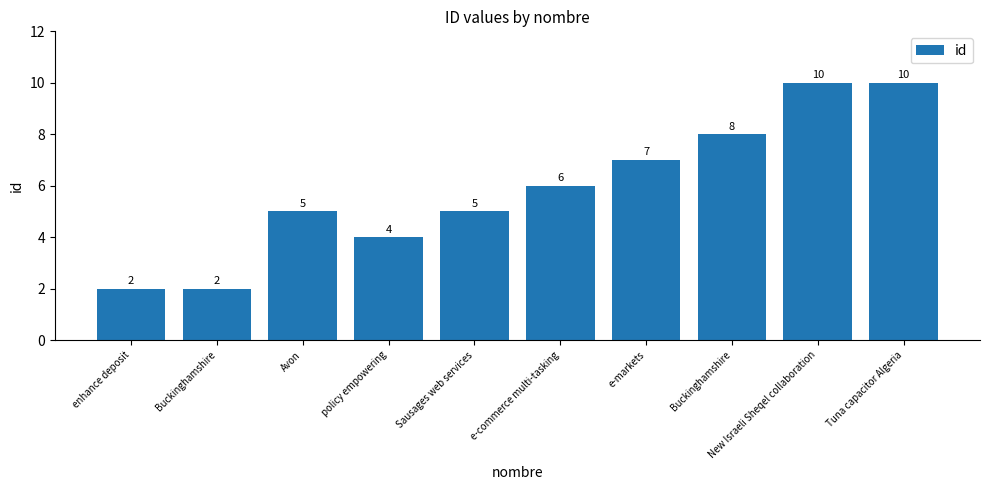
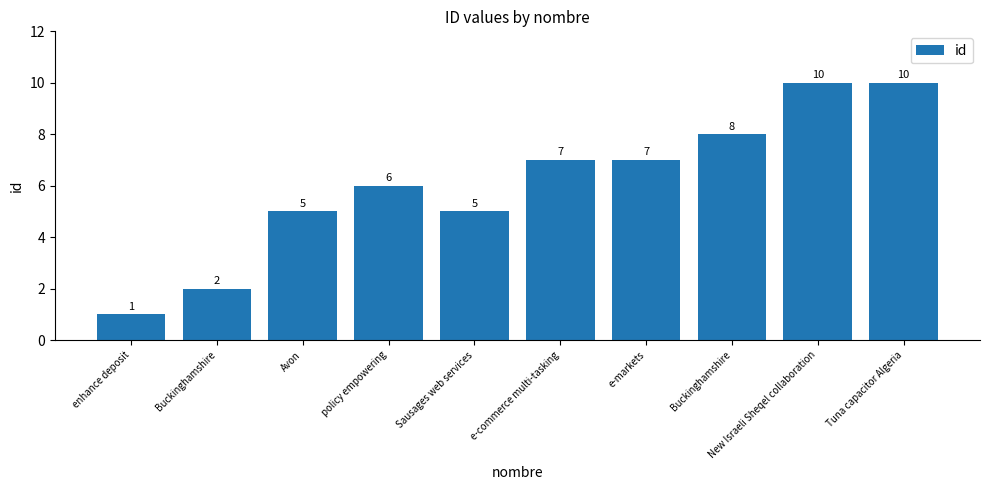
  {
-   "enhance deposit": 2,
+   "enhance deposit": 1,
    "Avon": 5,
-   "policy empowering": 4,
+   "policy empowering": 6,
    "Sausages web services": 5,
-   "e-commerce multi-tasking": 6,
+   "e-commerce multi-tasking": 7,
    "e-markets": 7,
    "New Israeli Sheqel collaboration": 10,
    "Tuna capacitor Algeria": 10
  }
